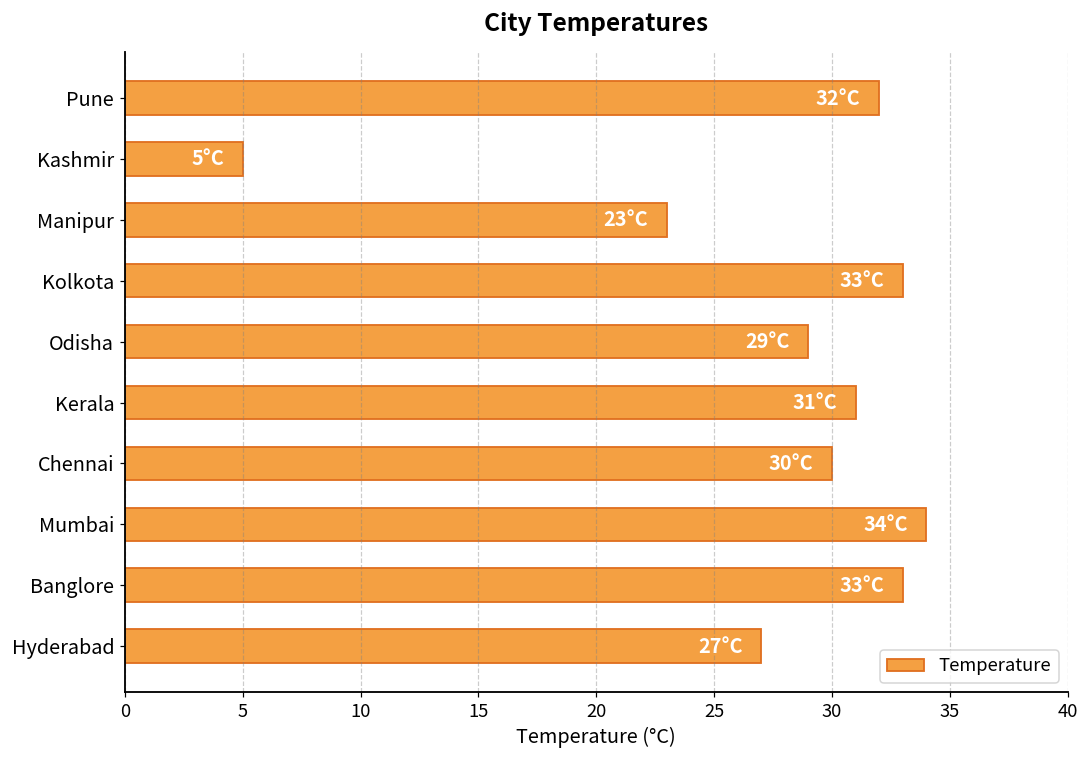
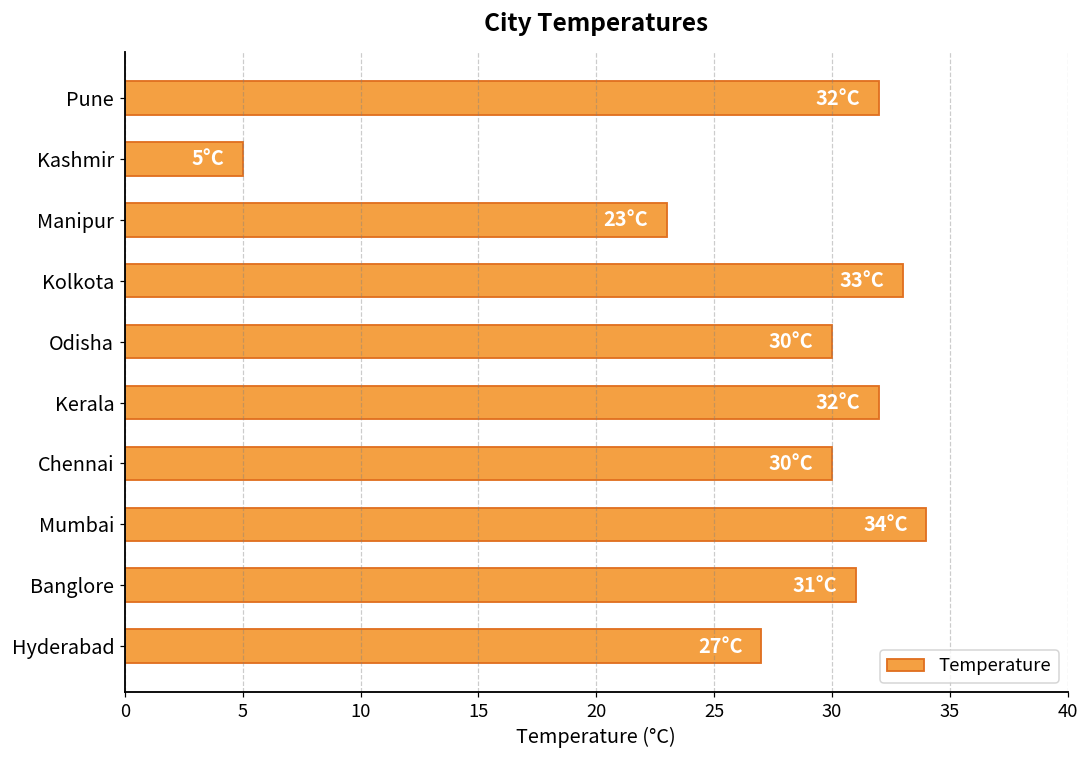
  {
    "Pune": "32°C",
    "Kashmir": "5°C",
    "Manipur": "23°C",
    "Kolkota": "33°C",
-   "Odisha": "29°C",
-   "Kerala": "31°C",
+   "Odisha": "30°C",
+   "Kerala": "32°C",
    "Chennai": "30°C",
    "Mumbai": "34°C",
-   "Banglore": "33°C",
+   "Banglore": "31°C",
    "Hyderabad": "27°C"
  }
